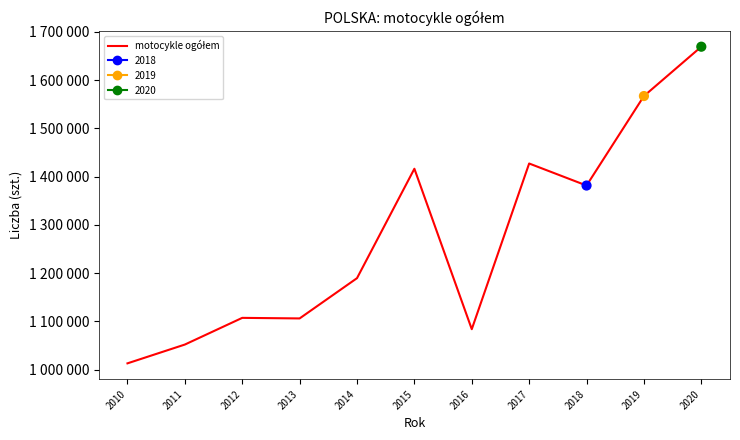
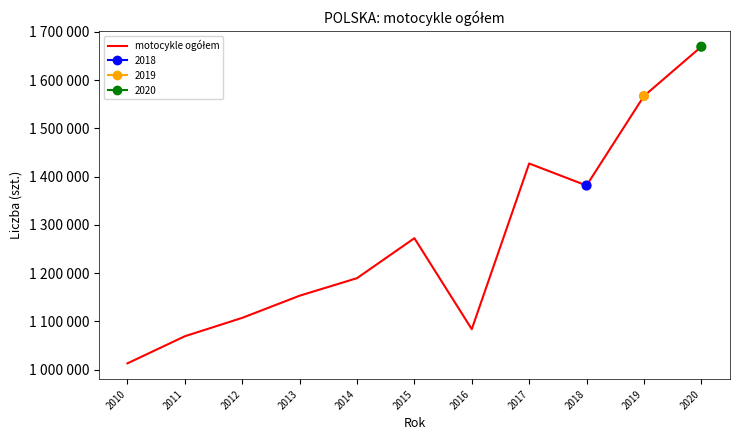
  {
    "motocykle ogółem": {
      "2010": 1010000,
-     "2011": 1050000,
+     "2011": 1070000,
      "2012": 1110000,
-     "2013": 1110000,
+     "2013": 1150000,
      "2014": 1190000,
-     "2015": 1420000,
+     "2015": 1270000,
      "2016": 1080000,
      "2017": 1430000
    }
  }
